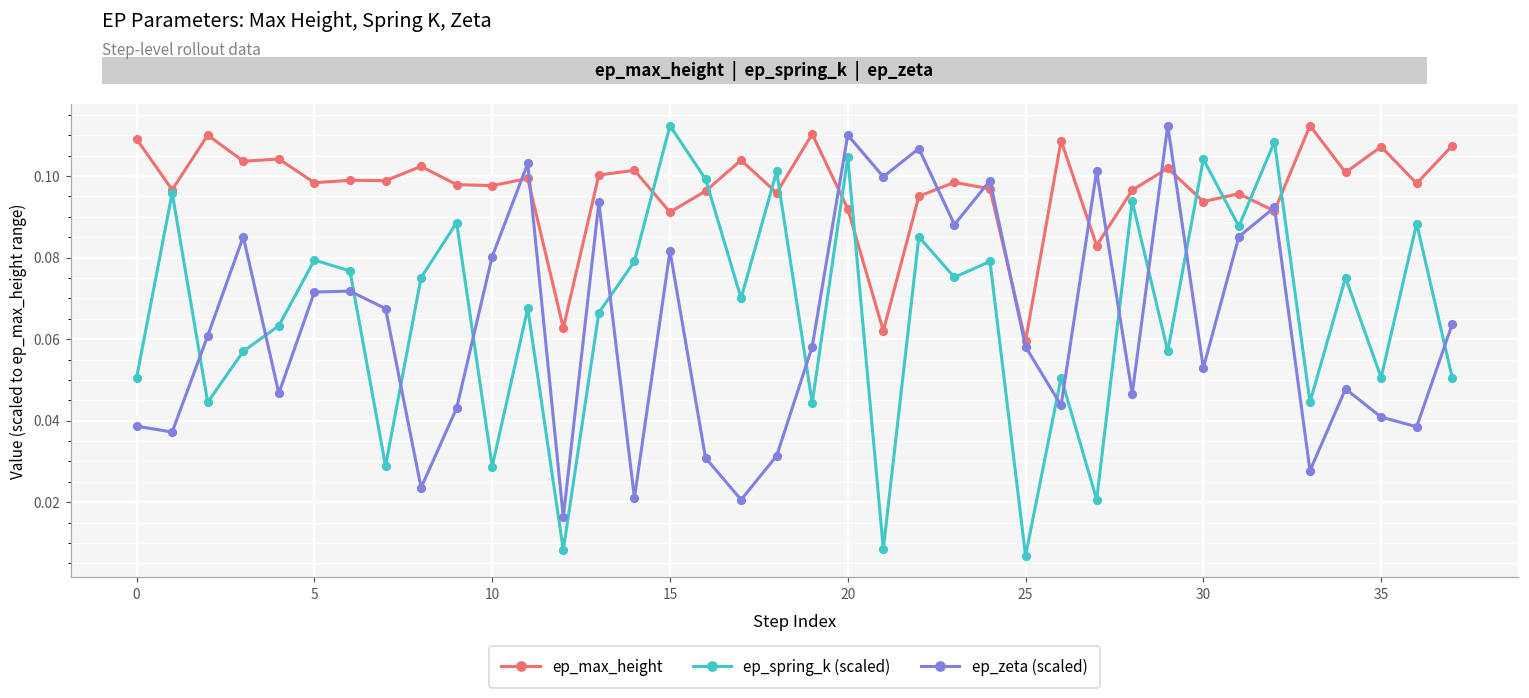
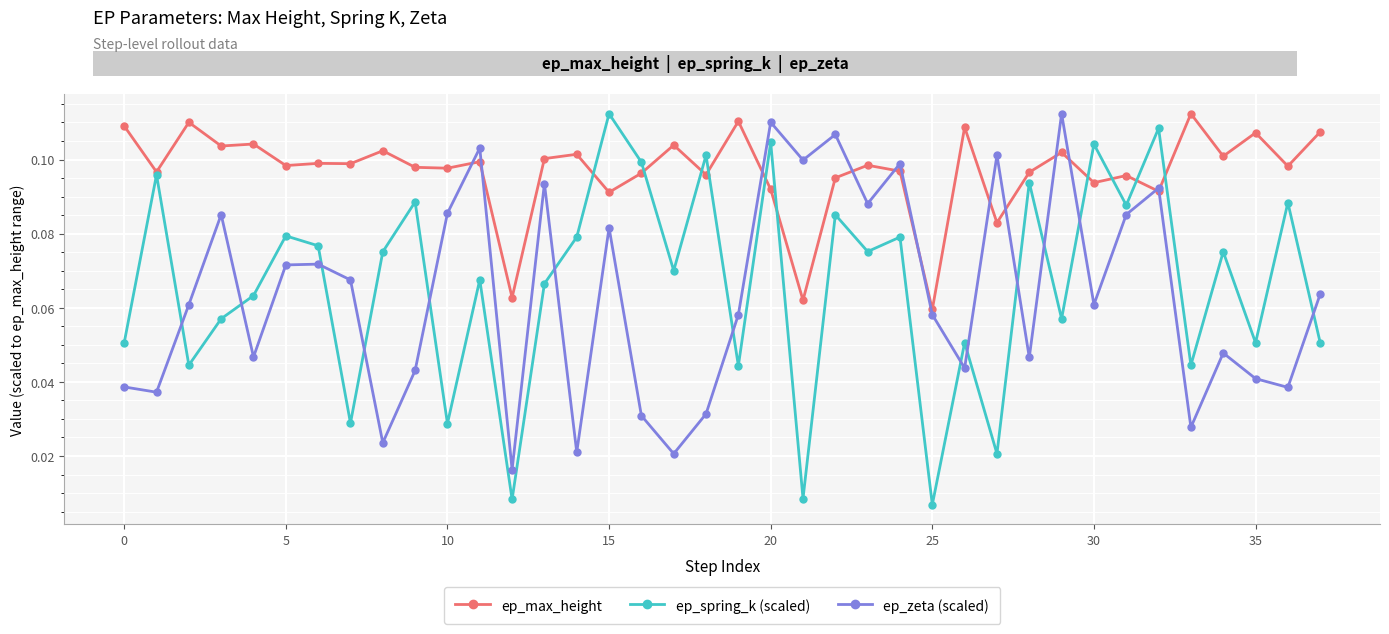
  {
    "ep_max_height": {
      "0": 0.109,
      "5": 0.098,
      "10": 0.098,
      "15": 0.091,
      "20": 0.092,
      "25": 0.060,
      "30": 0.094,
      "35": 0.107
    },
    "ep_spring_k (scaled)": {
      "0": 0.051,
      "5": 0.079,
      "10": 0.029,
      "15": 0.112,
      "20": 0.105,
      "25": 0.007,
      "30": 0.104,
      "35": 0.051
    },
    "ep_zeta (scaled)": {
      "0": 0.039,
      "5": 0.072,
-     "10": 0.080,
+     "10": 0.086,
      "15": 0.082,
      "20": 0.110,
      "25": 0.058,
-     "30": 0.053,
+     "30": 0.061,
      "35": 0.041
    }
  }
